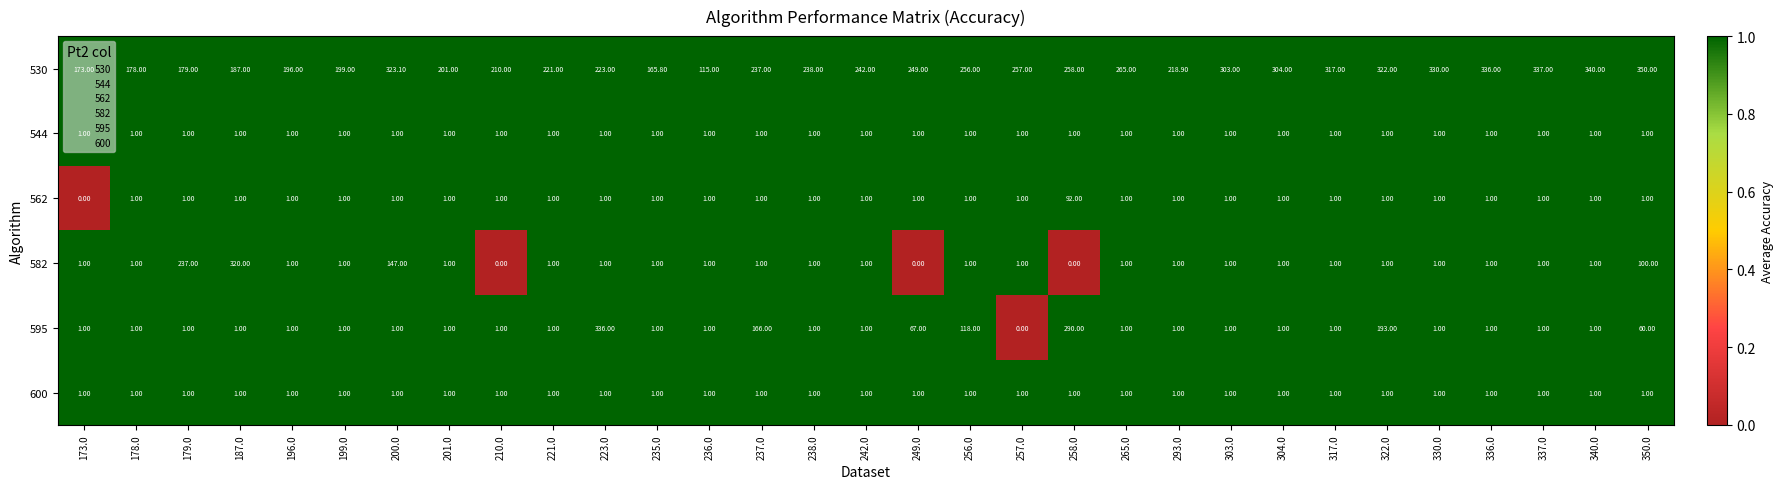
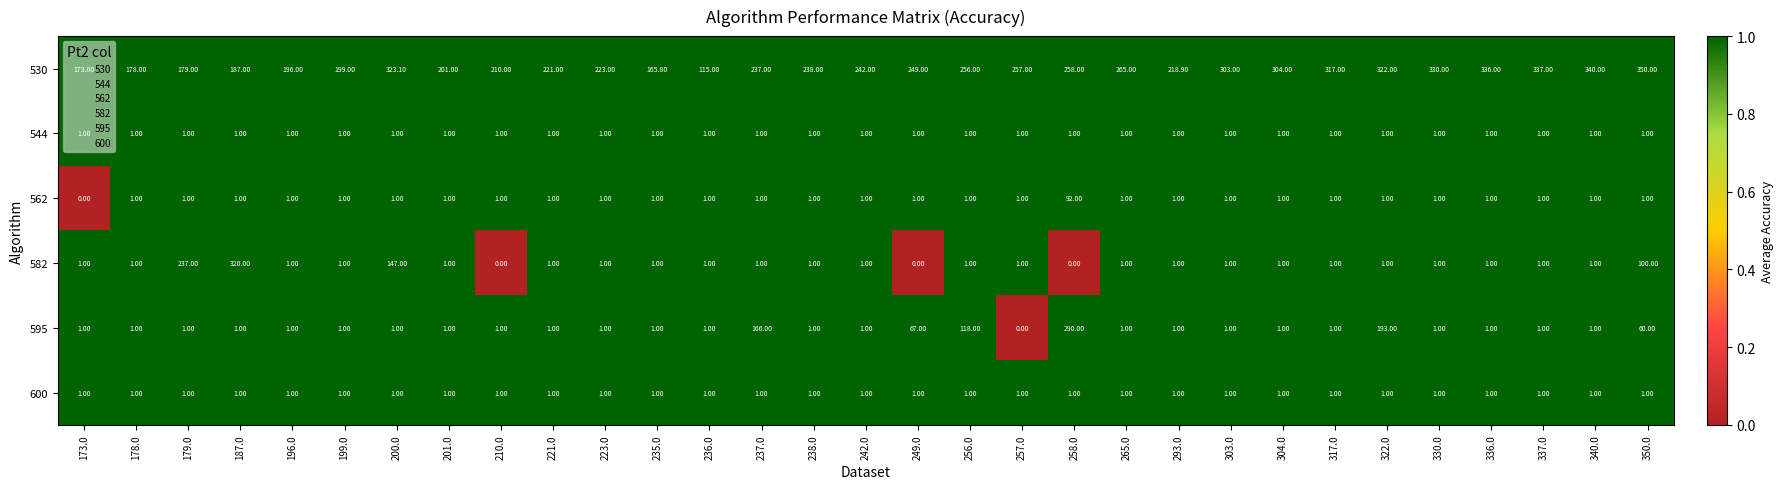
  {
    "530": {
      "178.0": 178.00,
      "179.0": 179.00,
      "187.0": 187.00,
      "196.0": 196.00,
      "199.0": 199.00,
      "200.0": 323.10,
      "201.0": 201.00,
      "210.0": 210.00,
      "221.0": 221.00,
      "223.0": 223.00,
      "235.0": 165.80,
      "236.0": 115.00,
      "237.0": 237.00,
      "238.0": 238.00,
      "242.0": 242.00,
      "249.0": 249.00,
      "256.0": 256.00,
      "257.0": 257.00,
      "258.0": 258.00,
      "265.0": 265.00,
      "293.0": 218.90,
      "303.0": 303.00,
      "304.0": 304.00,
      "317.0": 317.00,
      "322.0": 322.00,
      "330.0": 330.00,
      "336.0": 336.00,
      "337.0": 337.00,
      "340.0": 340.00,
      "350.0": 350.00
    },
    "544": {
      "178.0": 1.00,
      "179.0": 1.00,
      "187.0": 1.00,
      "196.0": 1.00,
      "199.0": 1.00,
      "200.0": 1.00,
      "201.0": 1.00,
      "210.0": 1.00,
      "221.0": 1.00,
      "223.0": 1.00,
      "235.0": 1.00,
      "236.0": 1.00,
      "237.0": 1.00,
      "238.0": 1.00,
      "242.0": 1.00,
      "249.0": 1.00,
      "256.0": 1.00,
      "257.0": 1.00,
      "258.0": 1.00,
      "265.0": 1.00,
      "293.0": 1.00,
      "303.0": 1.00,
      "304.0": 1.00,
      "317.0": 1.00,
      "322.0": 1.00,
      "330.0": 1.00,
      "336.0": 1.00,
      "337.0": 1.00,
      "340.0": 1.00,
      "350.0": 1.00
    },
    "562": {
      "173.0": 0.00,
      "178.0": 1.00,
      "179.0": 1.00,
      "187.0": 1.00,
      "196.0": 1.00,
      "199.0": 1.00,
      "200.0": 1.00,
      "201.0": 1.00,
      "210.0": 1.00,
      "221.0": 1.00,
      "223.0": 1.00,
      "235.0": 1.00,
      "236.0": 1.00,
      "237.0": 1.00,
      "238.0": 1.00,
      "242.0": 1.00,
      "249.0": 1.00,
      "256.0": 1.00,
      "257.0": 1.00,
      "258.0": 92.00,
      "265.0": 1.00,
      "293.0": 1.00,
      "303.0": 1.00,
      "304.0": 1.00,
      "317.0": 1.00,
      "322.0": 1.00,
      "330.0": 1.00,
      "336.0": 1.00,
      "337.0": 1.00,
      "340.0": 1.00,
      "350.0": 1.00
    },
    "582": {
      "173.0": 1.00,
      "178.0": 1.00,
      "179.0": 237.00,
      "187.0": 320.00,
      "196.0": 1.00,
      "199.0": 1.00,
      "200.0": 147.00,
      "201.0": 1.00,
      "210.0": 0.00,
      "221.0": 1.00,
      "223.0": 1.00,
      "235.0": 1.00,
      "236.0": 1.00,
      "237.0": 1.00,
      "238.0": 1.00,
      "242.0": 1.00,
      "249.0": 0.00,
      "256.0": 1.00,
      "257.0": 1.00,
      "258.0": 0.00,
      "265.0": 1.00,
      "293.0": 1.00,
      "303.0": 1.00,
      "304.0": 1.00,
      "317.0": 1.00,
      "322.0": 1.00,
      "330.0": 1.00,
      "336.0": 1.00,
      "337.0": 1.00,
      "340.0": 1.00,
      "350.0": 100.00
    },
    "595": {
      "173.0": 1.00,
      "178.0": 1.00,
      "179.0": 1.00,
      "187.0": 1.00,
      "196.0": 1.00,
      "199.0": 1.00,
      "200.0": 1.00,
      "201.0": 1.00,
      "210.0": 1.00,
      "221.0": 1.00,
-     "223.0": 336.00,
+     "223.0": 1.00,
      "235.0": 1.00,
      "236.0": 1.00,
      "237.0": 166.00,
      "238.0": 1.00,
      "242.0": 1.00,
      "249.0": 67.00,
      "256.0": 118.00,
      "257.0": 0.00,
      "258.0": 290.00,
      "265.0": 1.00,
      "293.0": 1.00,
      "303.0": 1.00,
      "304.0": 1.00,
      "317.0": 1.00,
      "322.0": 193.00,
      "330.0": 1.00,
      "336.0": 1.00,
      "337.0": 1.00,
      "340.0": 1.00,
      "350.0": 60.00
    },
    "600": {
      "173.0": 1.00,
      "178.0": 1.00,
      "179.0": 1.00,
      "187.0": 1.00,
      "196.0": 1.00,
      "199.0": 1.00,
      "200.0": 1.00,
      "201.0": 1.00,
      "210.0": 1.00,
      "221.0": 1.00,
      "223.0": 1.00,
      "235.0": 1.00,
      "236.0": 1.00,
      "237.0": 1.00,
      "238.0": 1.00,
      "242.0": 1.00,
      "249.0": 1.00,
      "256.0": 1.00,
      "257.0": 1.00,
      "258.0": 1.00,
      "265.0": 1.00,
      "293.0": 1.00,
      "303.0": 1.00,
      "304.0": 1.00,
      "317.0": 1.00,
      "322.0": 1.00,
      "330.0": 1.00,
      "336.0": 1.00,
      "337.0": 1.00,
      "340.0": 1.00,
      "350.0": 1.00
    }
  }
